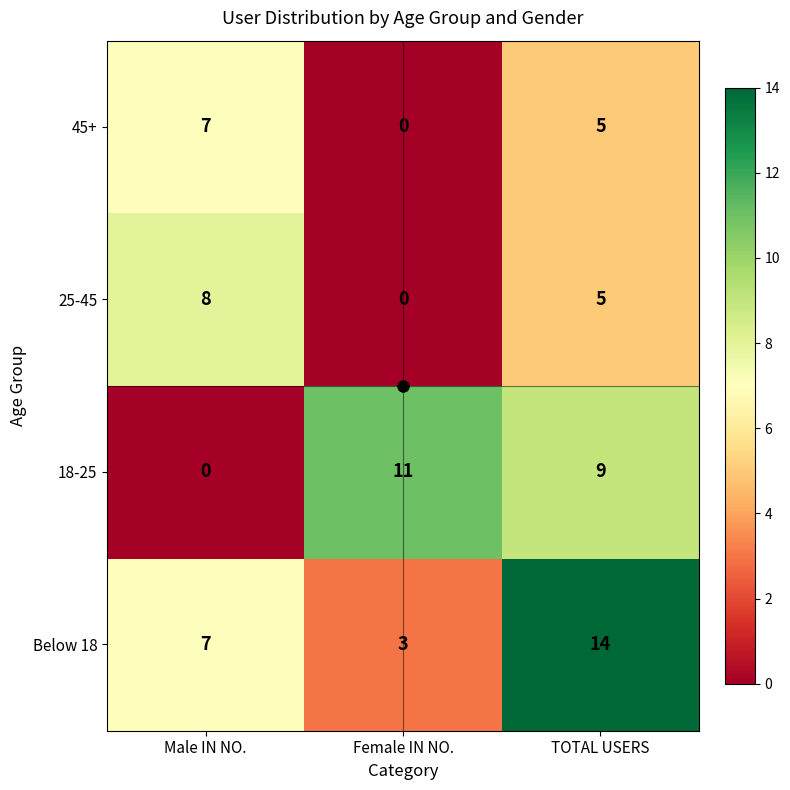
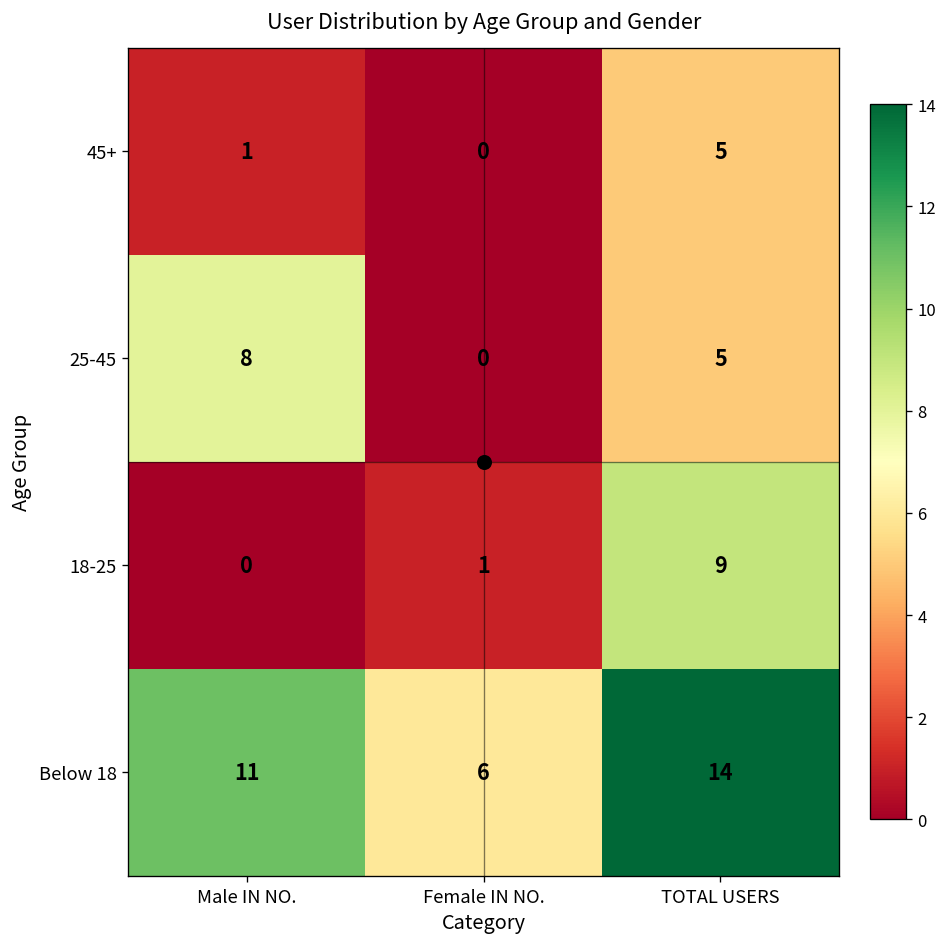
  {
    "45+": {
-     "Male IN NO.": 7,
+     "Male IN NO.": 1,
      "Female IN NO.": 0,
      "TOTAL USERS": 5
    },
    "25-45": {
      "Male IN NO.": 8,
      "Female IN NO.": 0,
      "TOTAL USERS": 5
    },
    "18-25": {
      "Male IN NO.": 0,
-     "Female IN NO.": 11,
+     "Female IN NO.": 1,
      "TOTAL USERS": 9
    },
    "Below 18": {
-     "Male IN NO.": 7,
-     "Female IN NO.": 3,
+     "Male IN NO.": 11,
+     "Female IN NO.": 6,
      "TOTAL USERS": 14
    }
  }
